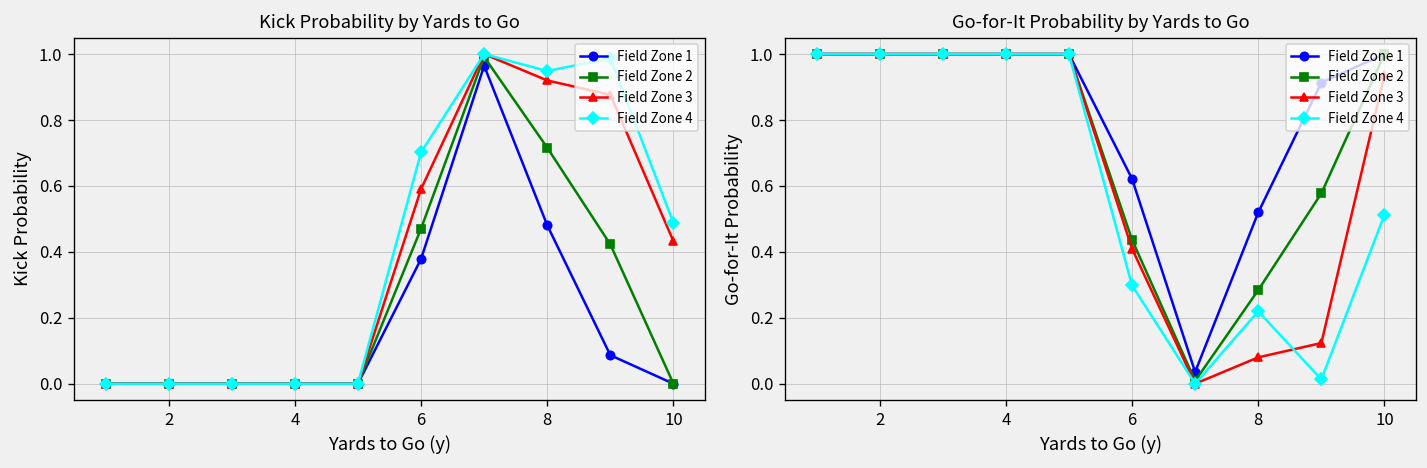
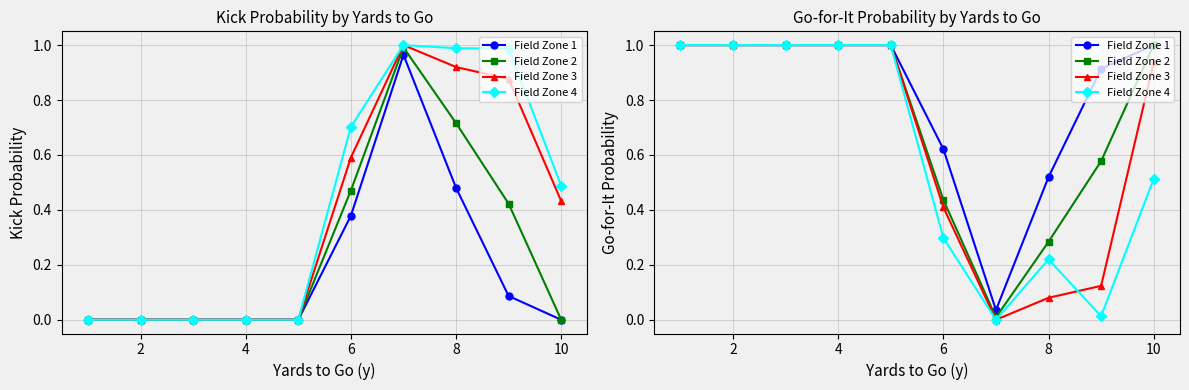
  {
    "Kick Probability by Yards to Go": {
      "Field Zone 1": {
        "6": 0.38,
        "8": 0.48
      },
      "Field Zone 2": {
        "6": 0.47,
        "8": 0.72
      },
      "Field Zone 3": {
        "6": 0.59,
        "8": 0.92,
        "10": 0.43
      },
      "Field Zone 4": {
        "6": 0.70,
-       "8": 0.95,
+       "8": 0.99,
        "10": 0.49
      }
    },
    "Go-for-It Probability by Yards to Go": {
      "Field Zone 1": {
        "6": 0.62,
        "8": 0.52
      },
      "Field Zone 2": {
        "6": 0.44,
        "8": 0.28
      },
      "Field Zone 3": {
        "6": 0.41,
        "8": 0.08
      },
      "Field Zone 4": {
        "6": 0.30,
        "8": 0.22,
        "10": 0.51
      }
    }
  }
